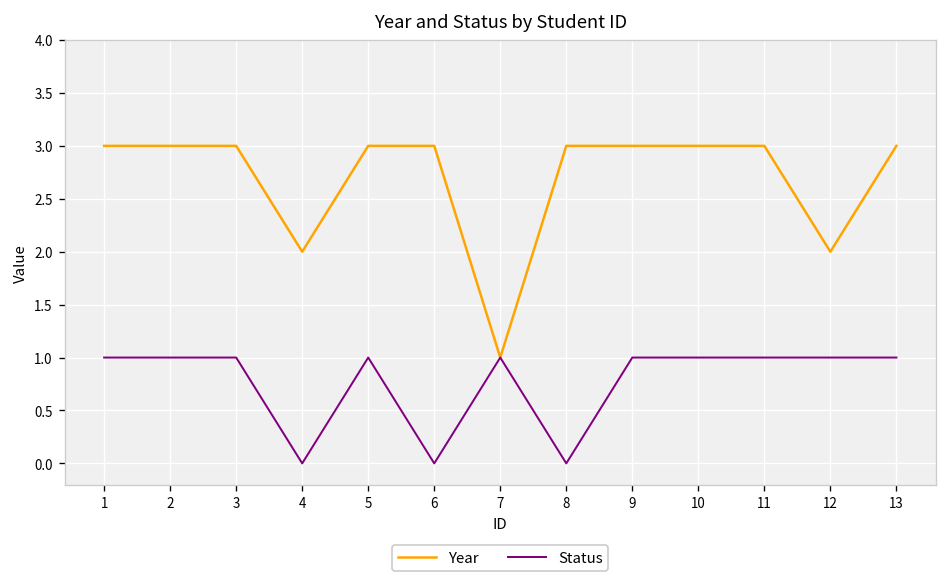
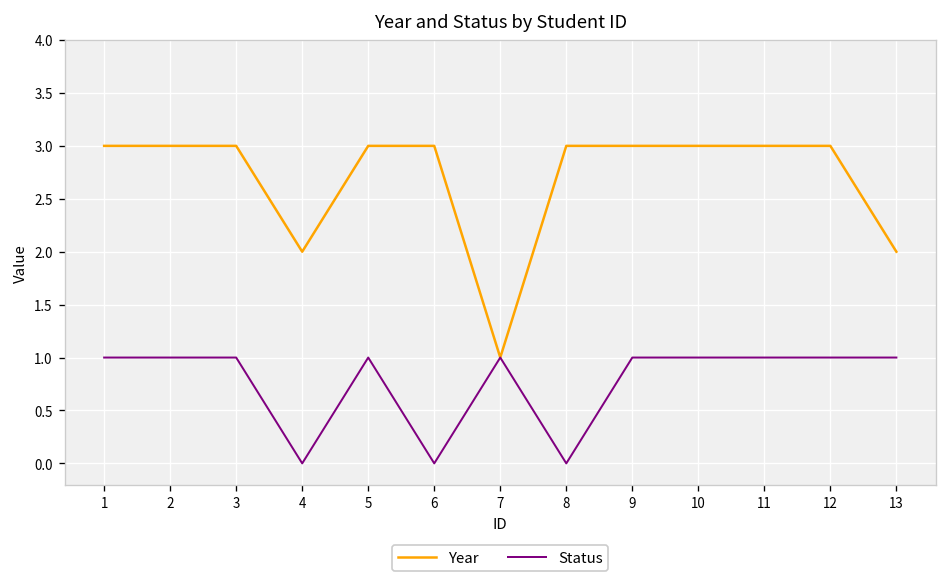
  {
    "Year": {
      "1": 3,
      "2": 3,
      "3": 3,
      "4": 2,
      "5": 3,
      "6": 3,
      "8": 3,
      "9": 3,
      "10": 3,
      "11": 3,
-     "12": 2,
-     "13": 3
+     "12": 3,
+     "13": 2
    },
    "Status": {
      "1": 1,
      "2": 1,
      "3": 1,
      "4": 0,
      "5": 1,
      "6": 0,
      "8": 0,
      "9": 1,
      "10": 1,
      "11": 1,
      "12": 1,
      "13": 1
    }
  }
